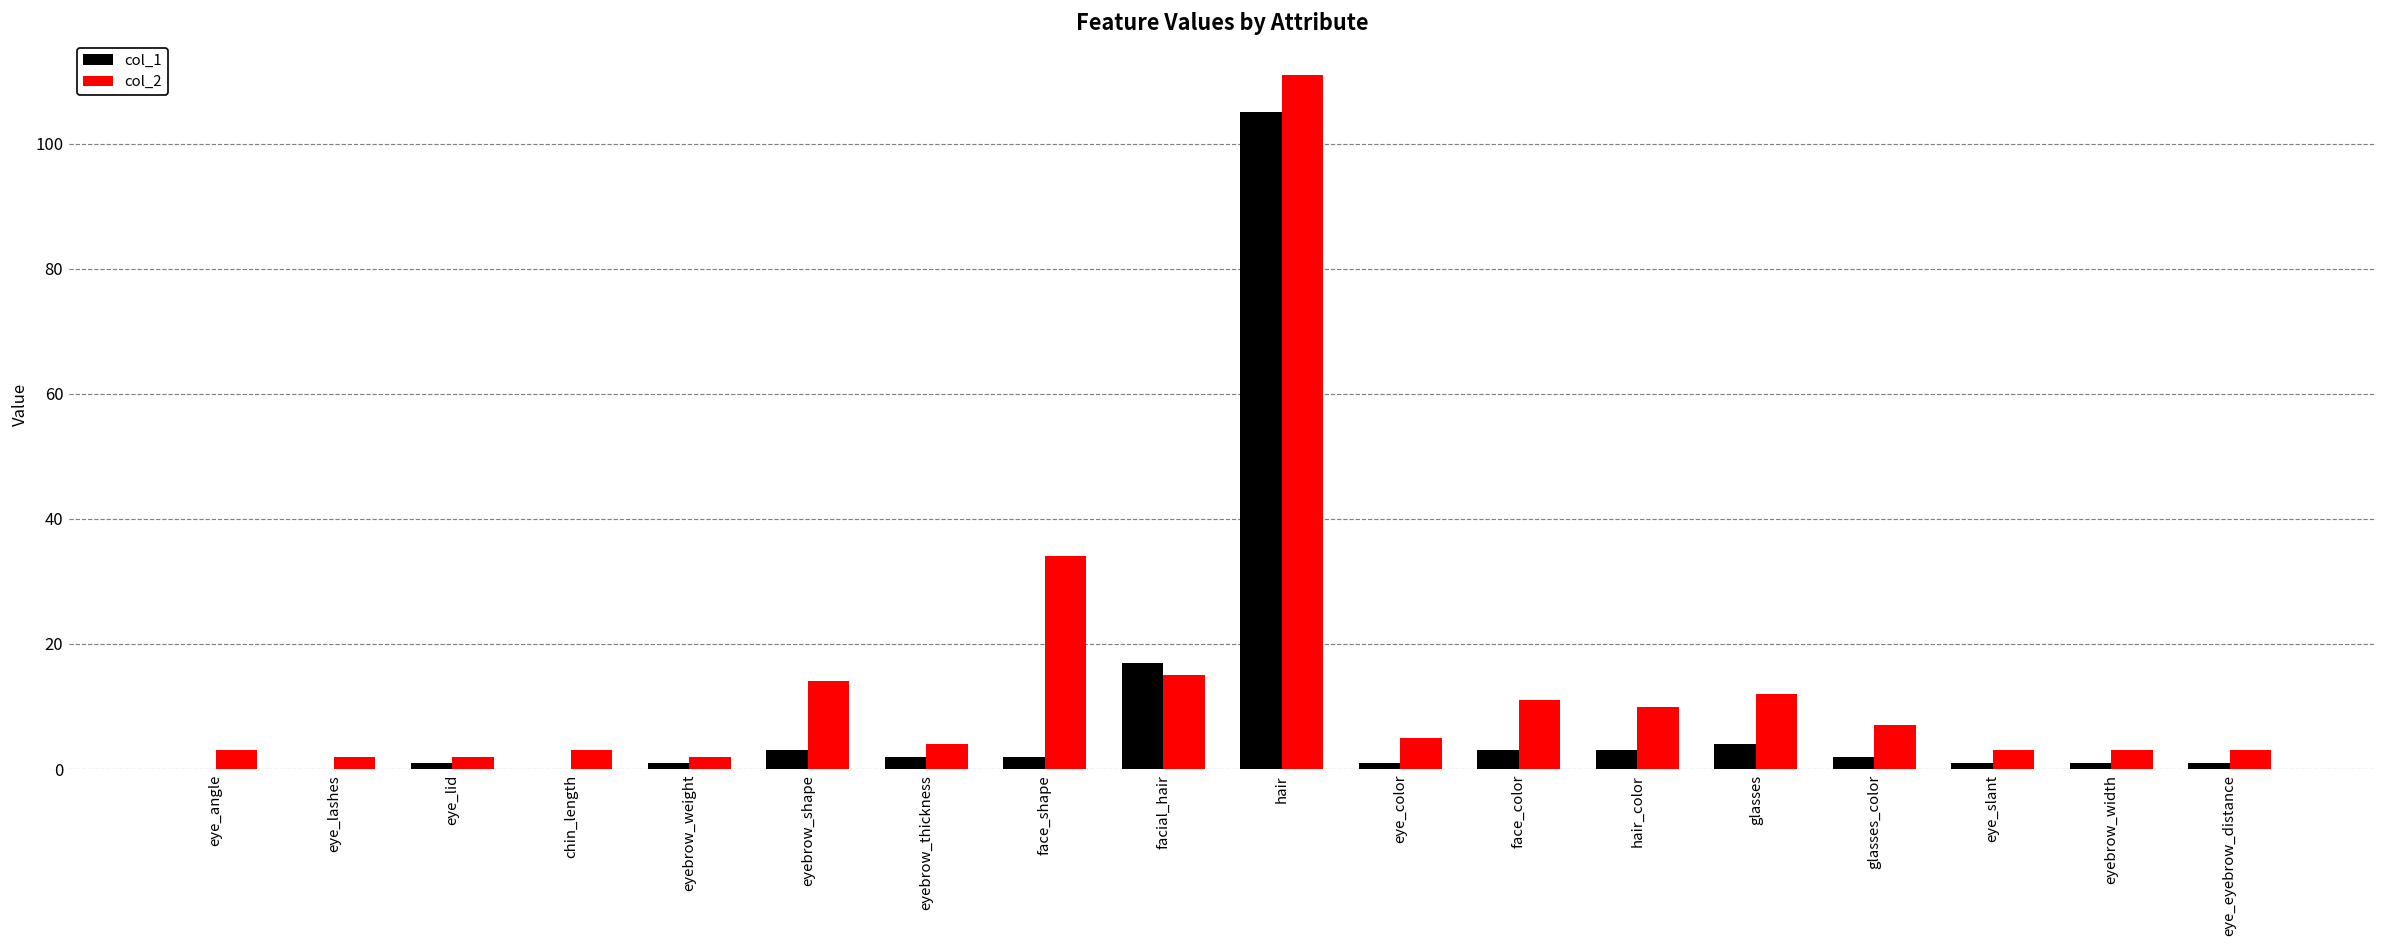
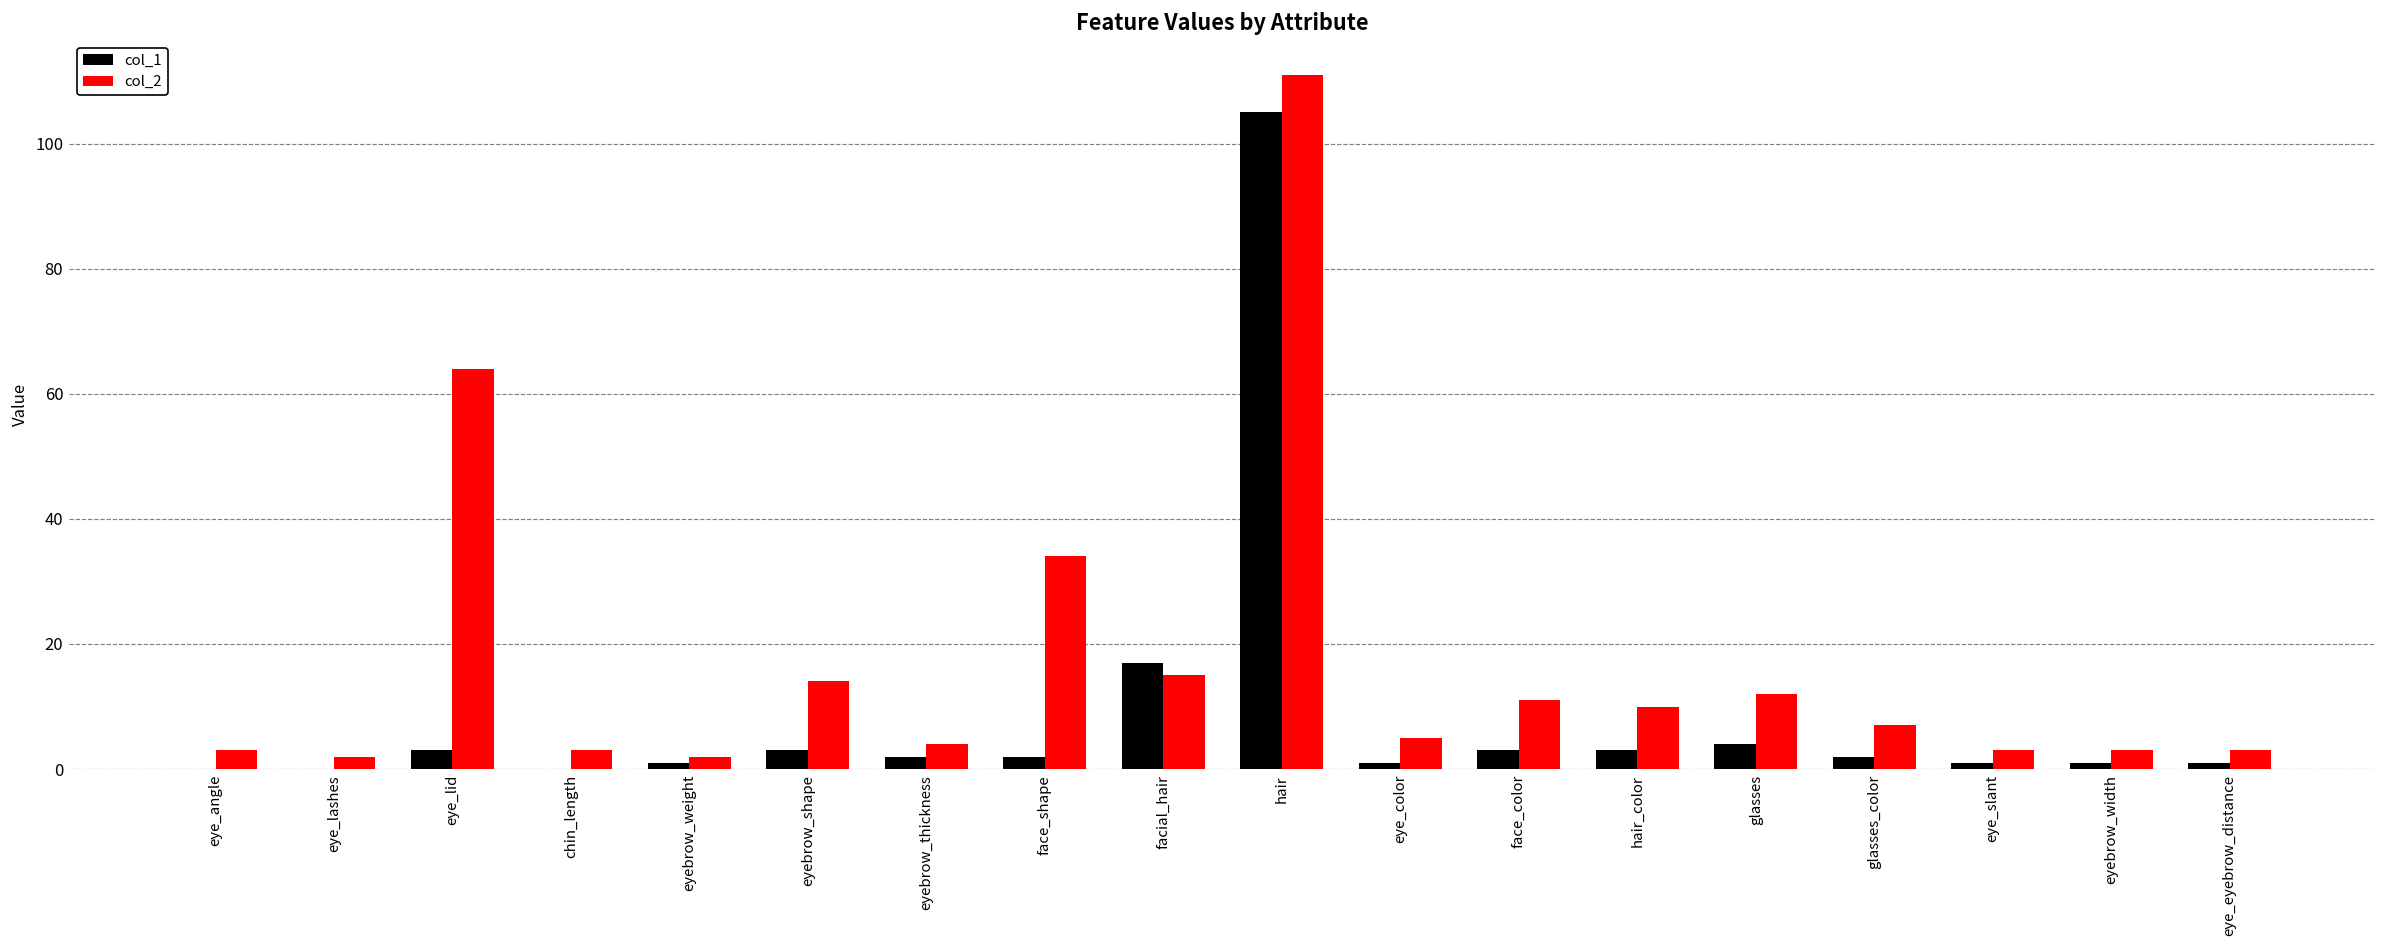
  {
    "col_1": {
      "eye_angle": 0,
      "eye_lashes": 0,
-     "eye_lid": 1,
+     "eye_lid": 3,
      "chin_length": 0,
      "eyebrow_weight": 1,
      "eyebrow_shape": 3,
      "eyebrow_thickness": 2,
      "face_shape": 2,
      "facial_hair": 17,
      "hair": 105,
      "eye_color": 1,
      "face_color": 3,
      "hair_color": 3,
      "glasses": 4,
      "glasses_color": 2,
      "eye_slant": 1,
      "eyebrow_width": 1,
      "eye_eyebrow_distance": 1
    },
    "col_2": {
      "eye_angle": 3,
      "eye_lashes": 2,
-     "eye_lid": 2,
+     "eye_lid": 64,
      "chin_length": 3,
      "eyebrow_weight": 2,
      "eyebrow_shape": 14,
      "eyebrow_thickness": 4,
      "face_shape": 34,
      "facial_hair": 15,
      "hair": 111,
      "eye_color": 5,
      "face_color": 11,
      "hair_color": 10,
      "glasses": 12,
      "glasses_color": 7,
      "eye_slant": 3,
      "eyebrow_width": 3,
      "eye_eyebrow_distance": 3
    }
  }
